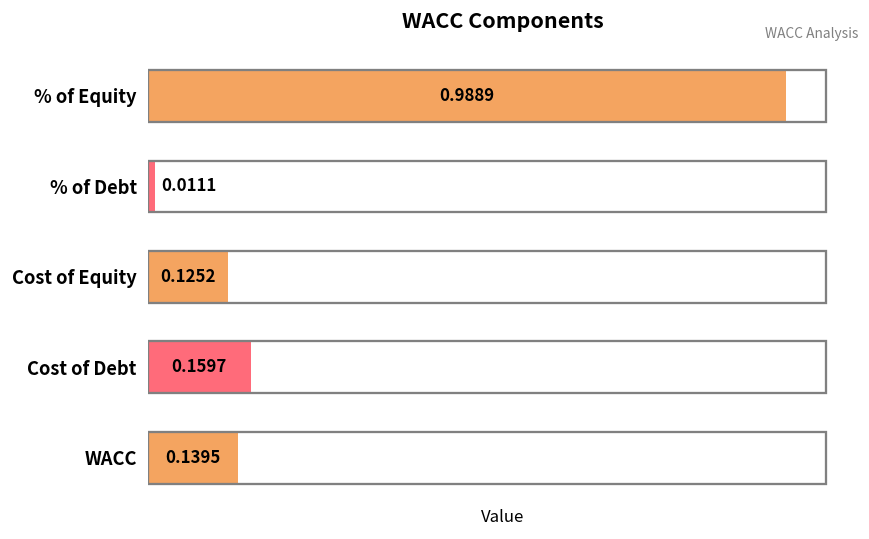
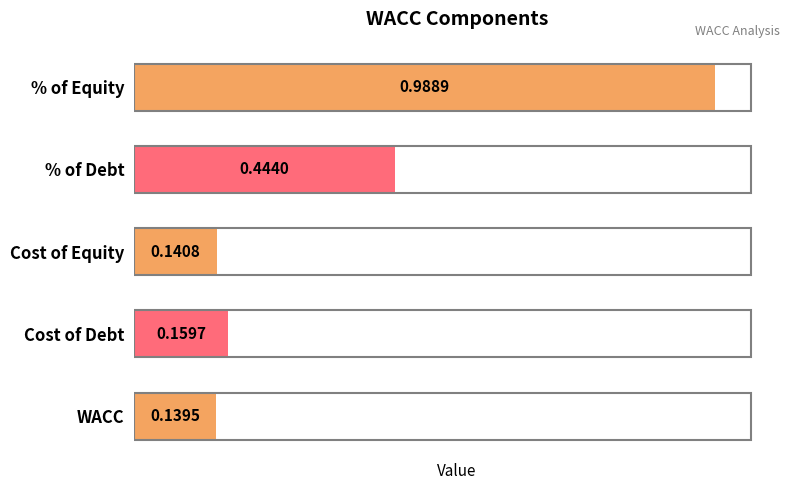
  {
    "% of Equity": 0.9889,
-   "% of Debt": 0.0111,
-   "Cost of Equity": 0.1252,
+   "% of Debt": 0.4440,
+   "Cost of Equity": 0.1408,
    "Cost of Debt": 0.1597,
    "WACC": 0.1395
  }
